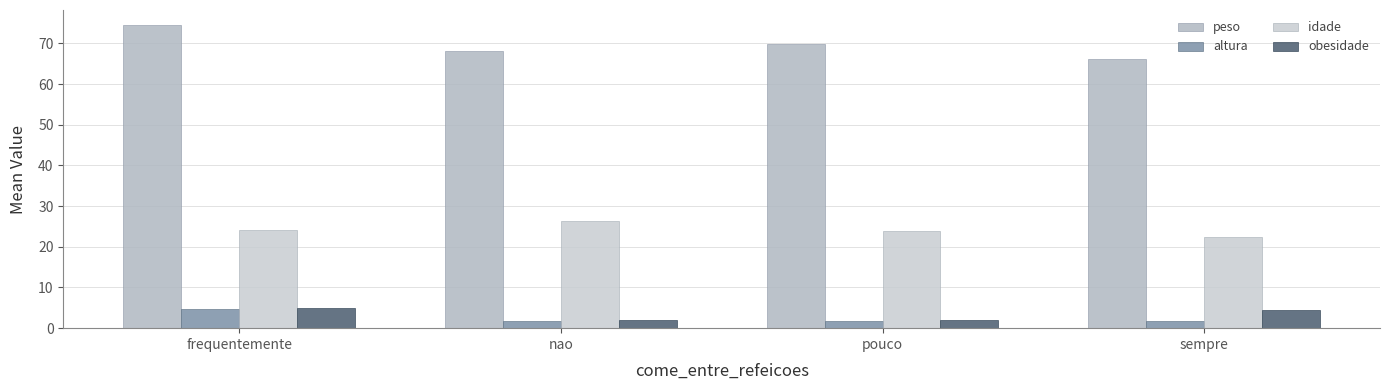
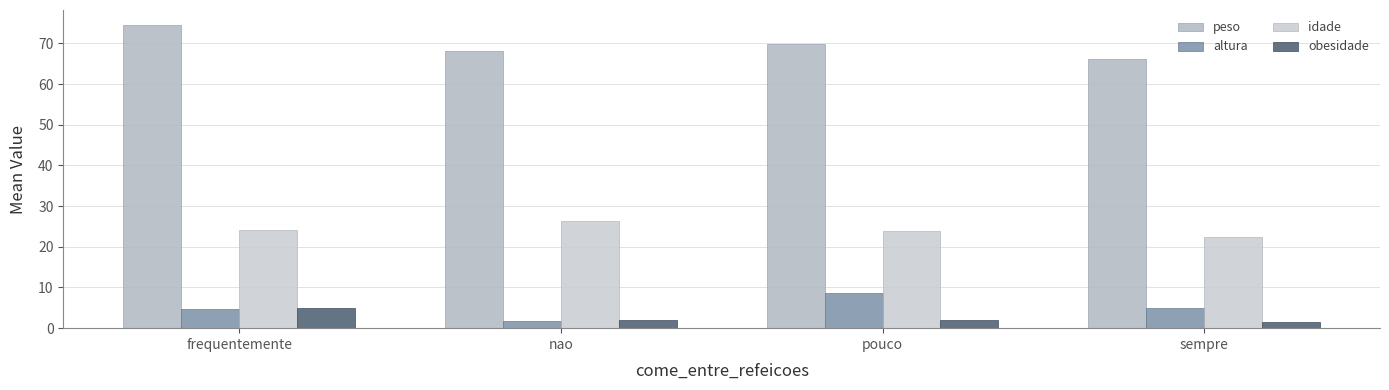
  {
    "altura": {
      "frequentemente": 5,
      "nao": 2,
-     "pouco": 2,
-     "sempre": 2
+     "pouco": 9,
+     "sempre": 5
    },
    "obesidade": {
      "frequentemente": 5,
      "nao": 2,
      "pouco": 2,
-     "sempre": 5
+     "sempre": 2
    }
  }
